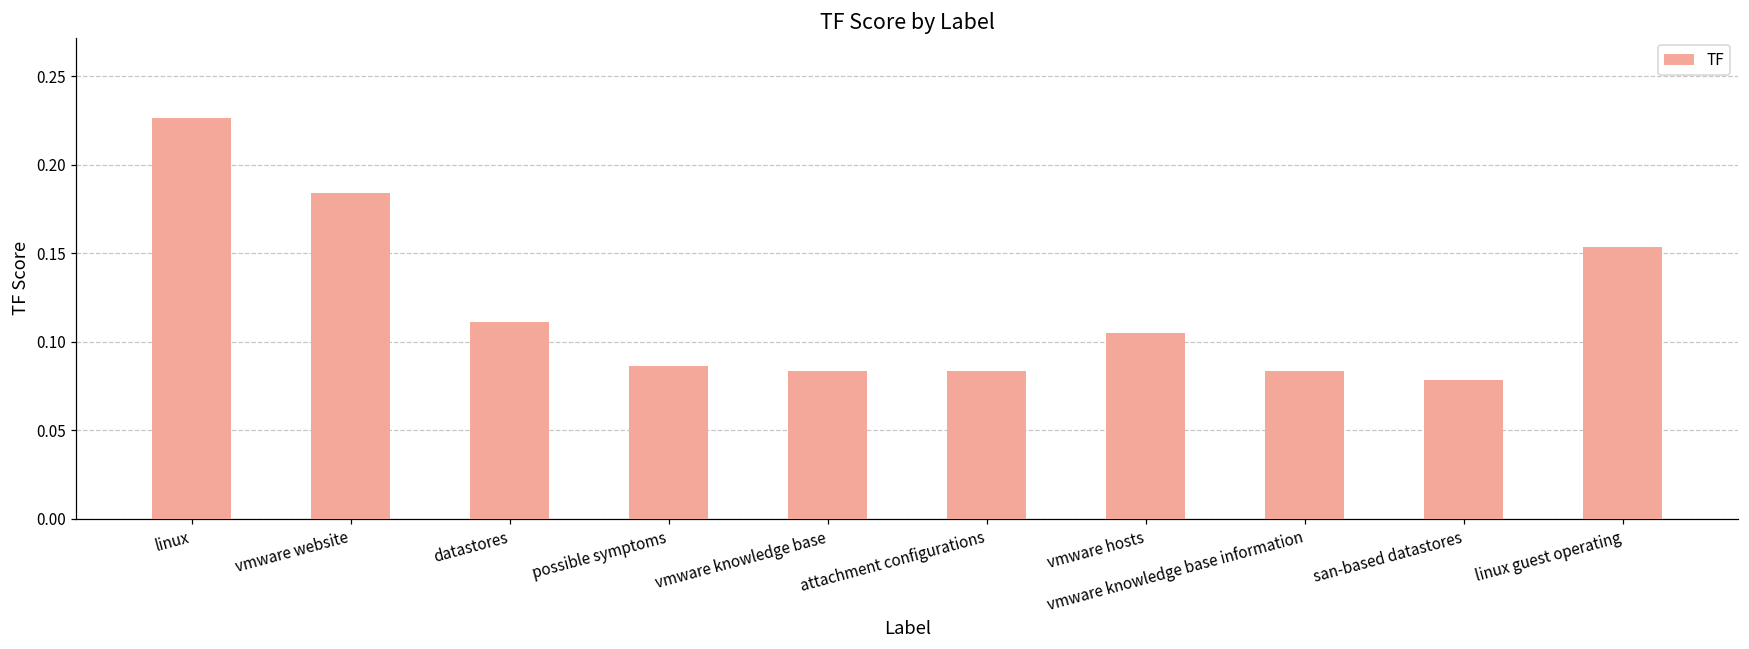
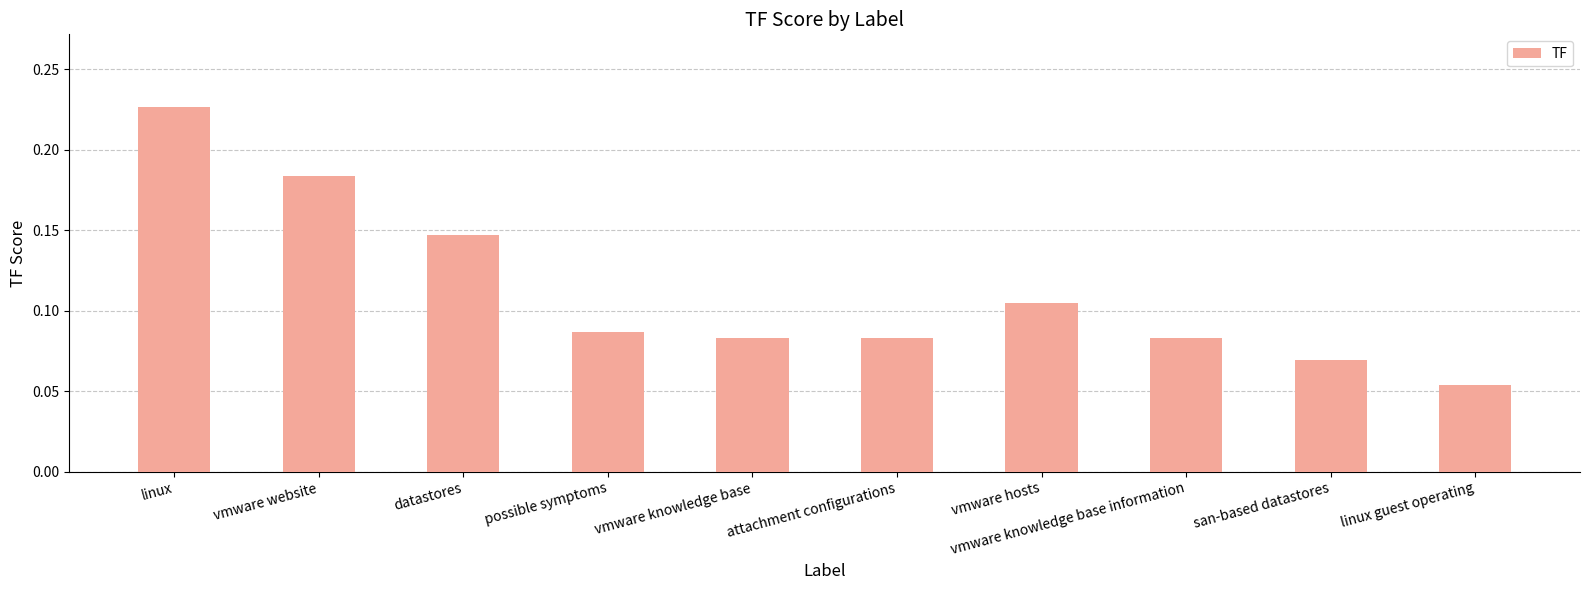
  {
    "linux": 0.226,
    "vmware website": 0.184,
-   "datastores": 0.111,
+   "datastores": 0.147,
    "possible symptoms": 0.087,
    "vmware knowledge base": 0.083,
    "attachment configurations": 0.083,
    "vmware hosts": 0.105,
    "vmware knowledge base information": 0.083,
-   "san-based datastores": 0.079,
-   "linux guest operating": 0.154
+   "san-based datastores": 0.069,
+   "linux guest operating": 0.054
  }
